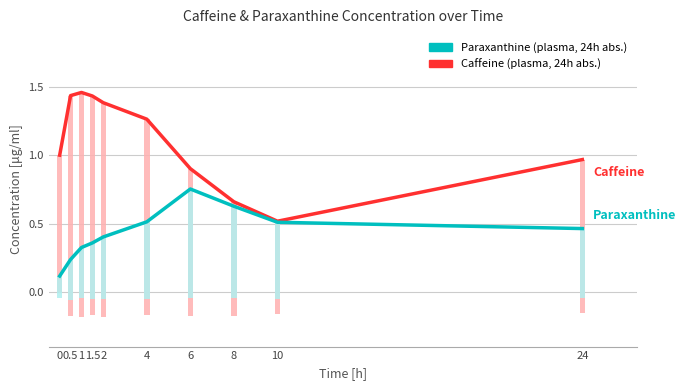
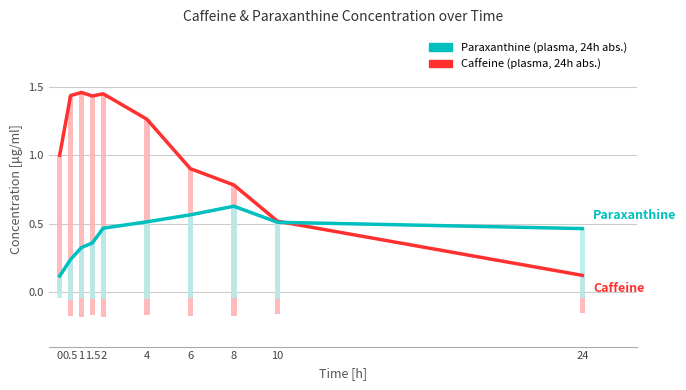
  {
    "Caffeine (plasma, 24h abs.)": {
      "0": 1.00,
      "0.5": 1.44,
      "1": 1.46,
      "1.5": 1.43,
-     "2": 1.38,
+     "2": 1.45,
      "4": 1.26,
      "6": 0.90,
-     "8": 0.66,
-     "24": 0.97
+     "8": 0.78,
+     "24": 0.12
    },
    "Paraxanthine (plasma, 24h abs.)": {
      "0": 0.12,
      "0.5": 0.24,
      "1": 0.32,
      "1.5": 0.36,
-     "2": 0.40,
+     "2": 0.47,
      "4": 0.51,
-     "6": 0.75,
+     "6": 0.56,
      "8": 0.63,
      "24": 0.46
    }
  }
